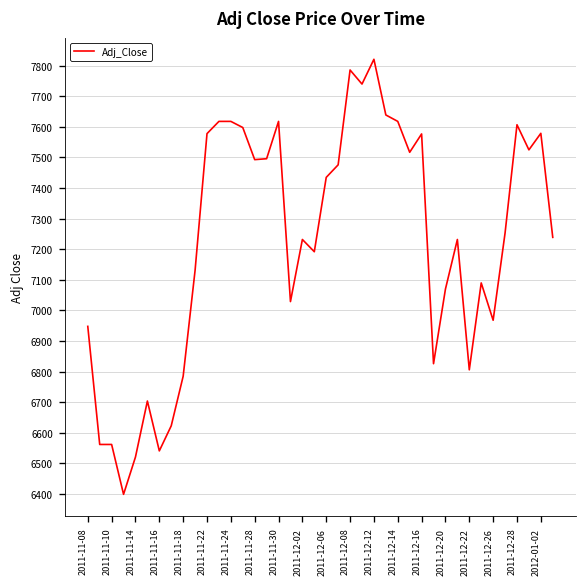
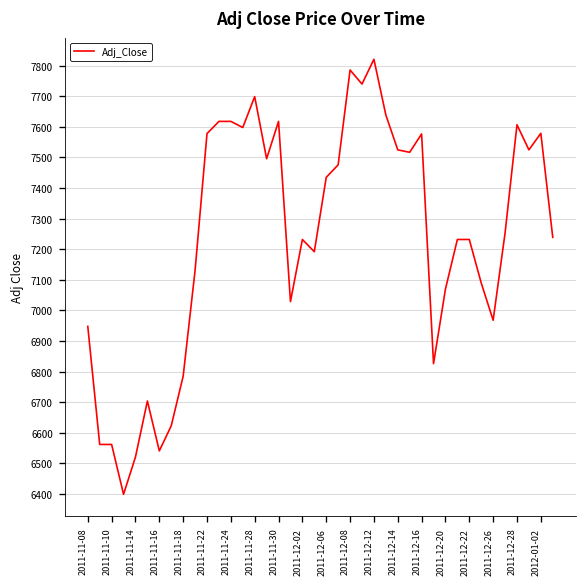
  {
    "2011-11-08": 6950,
    "2011-11-10": 6560,
    "2011-11-14": 6520,
    "2011-11-16": 6540,
    "2011-11-18": 6790,
    "2011-11-22": 7580,
    "2011-11-24": 7620,
-   "2011-11-28": 7490,
+   "2011-11-28": 7700,
    "2011-11-30": 7620,
    "2011-12-02": 7230,
    "2011-12-06": 7440,
    "2011-12-08": 7790,
    "2011-12-12": 7820,
-   "2011-12-14": 7620,
+   "2011-12-14": 7530,
    "2011-12-16": 7580,
    "2011-12-20": 7070,
-   "2011-12-22": 6810,
+   "2011-12-22": 7230,
    "2011-12-26": 6970,
    "2011-12-28": 7610,
    "2012-01-02": 7580
  }
